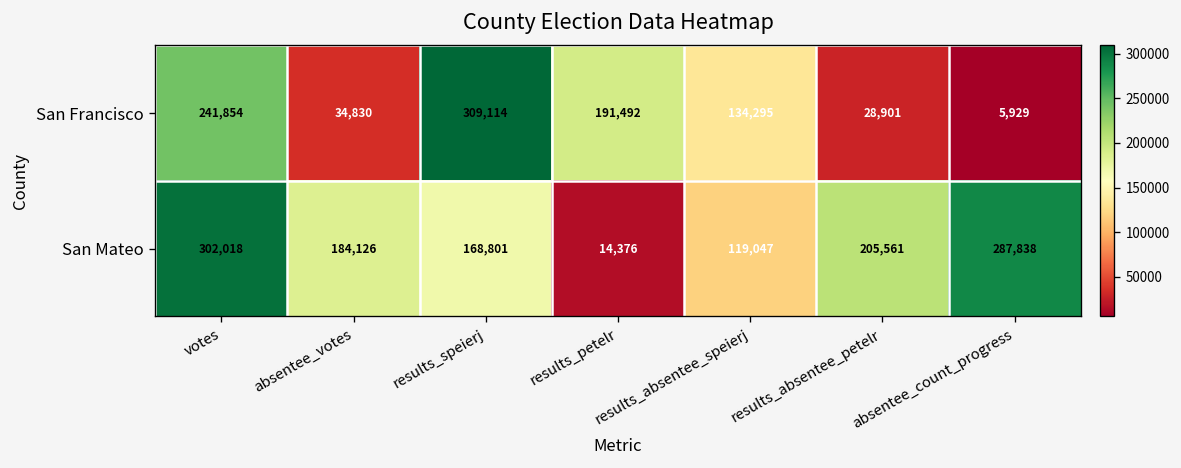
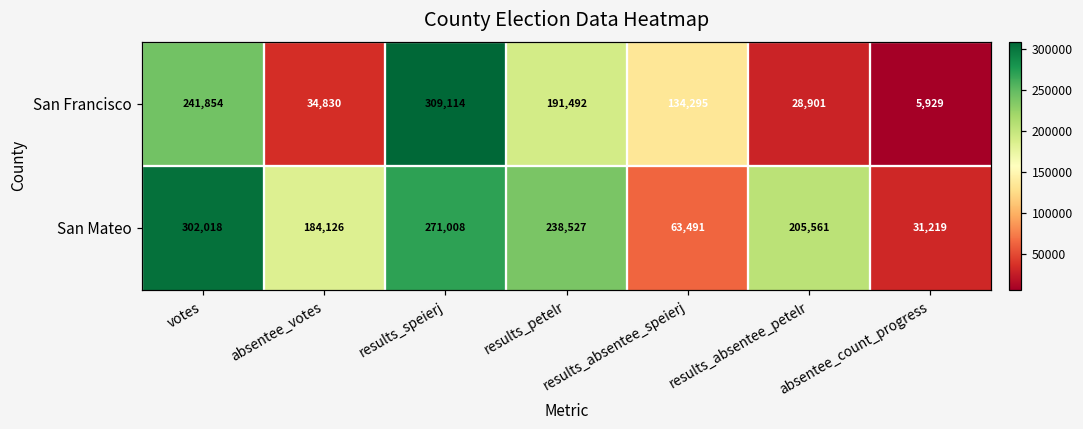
  {
    "San Francisco": {
      "votes": "241,854",
      "absentee_votes": "34,830",
      "results_speierj": "309,114",
      "results_petelr": "191,492",
      "results_absentee_speierj": "134,295",
      "results_absentee_petelr": "28,901",
      "absentee_count_progress": "5,929"
    },
    "San Mateo": {
      "votes": "302,018",
      "absentee_votes": "184,126",
-     "results_speierj": "168,801",
-     "results_petelr": "14,376",
-     "results_absentee_speierj": "119,047",
+     "results_speierj": "271,008",
+     "results_petelr": "238,527",
+     "results_absentee_speierj": "63,491",
      "results_absentee_petelr": "205,561",
-     "absentee_count_progress": "287,838"
+     "absentee_count_progress": "31,219"
    }
  }
